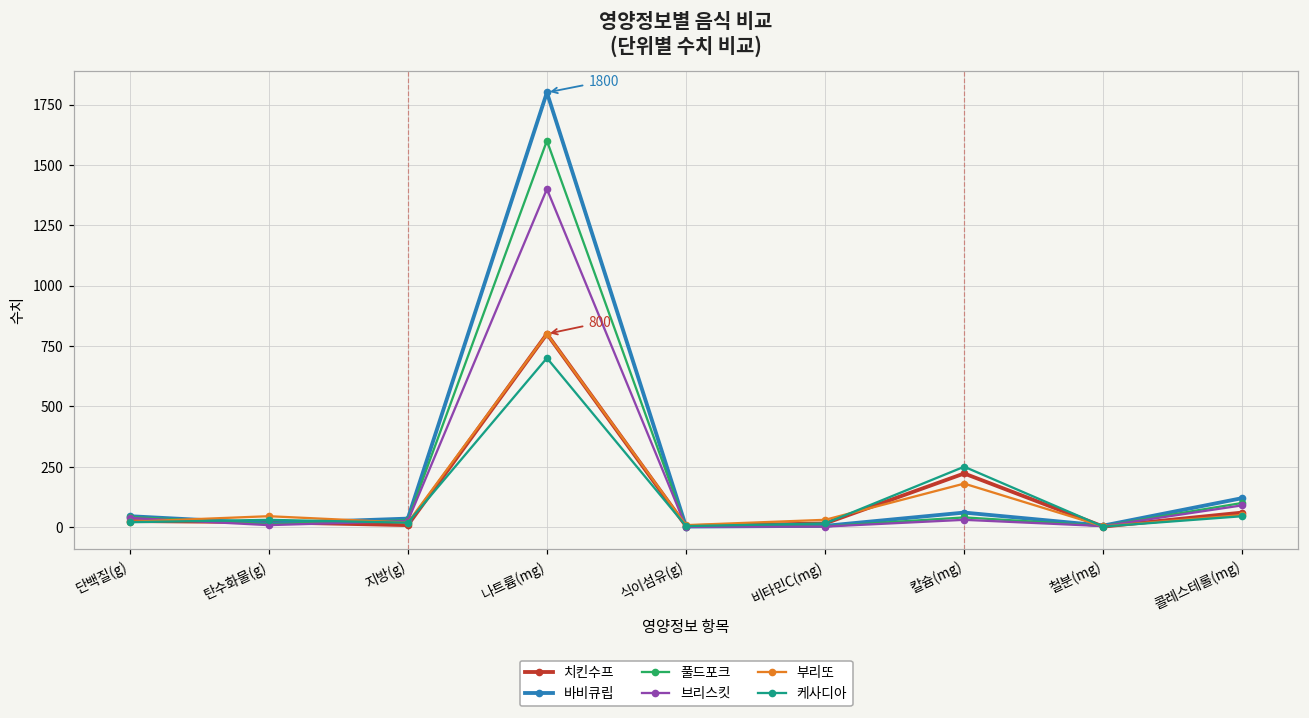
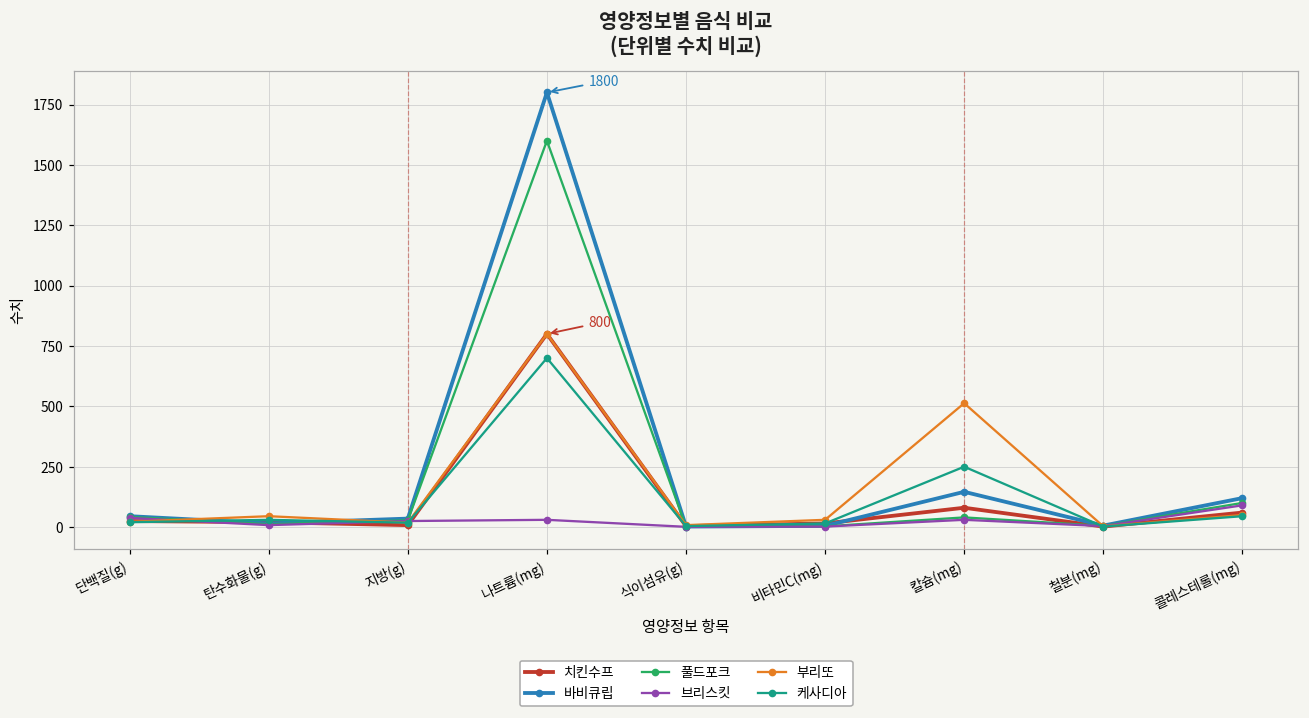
  {
    "치킨수프": {
-     "칼슘(mg)": 220
+     "칼슘(mg)": 80
    },
    "바비큐립": {
-     "칼슘(mg)": 60,
+     "칼슘(mg)": 150,
      "콜레스테롤(mg)": 120
    },
    "브리스킷": {
-     "나트륨(mg)": 1400
+     "나트륨(mg)": 30
    },
    "부리또": {
      "탄수화물(g)": 50,
      "비타민C(mg)": 30,
-     "칼슘(mg)": 180
+     "칼슘(mg)": 510
    }
  }
